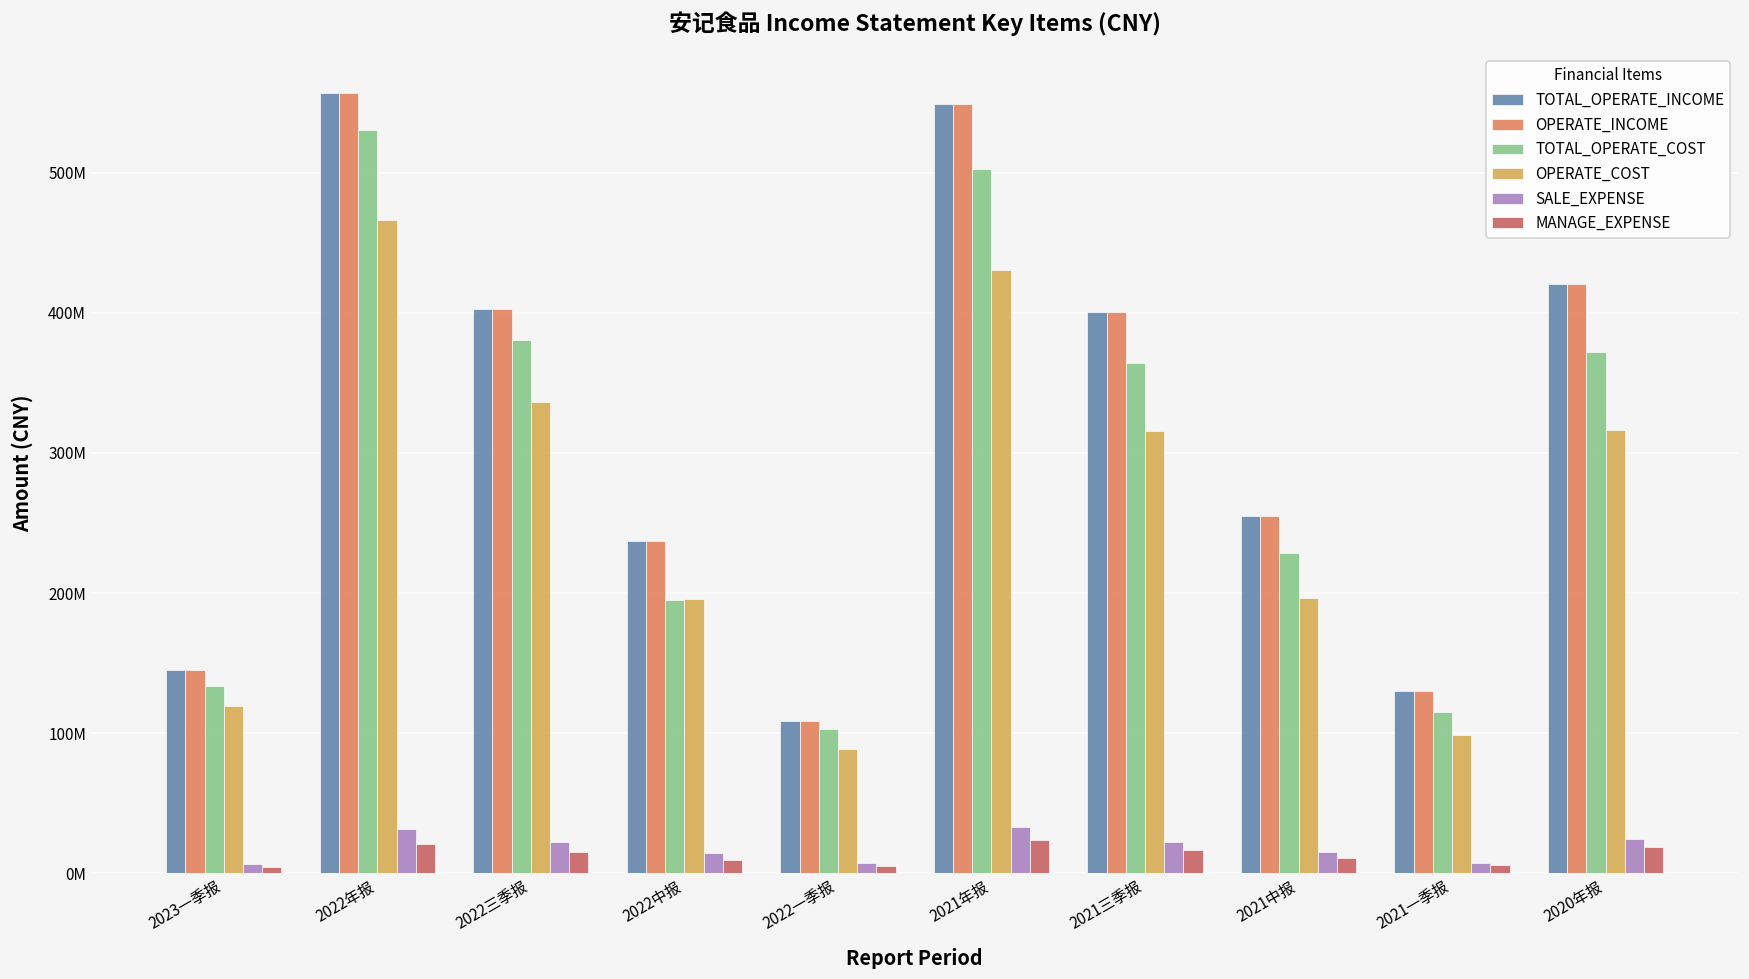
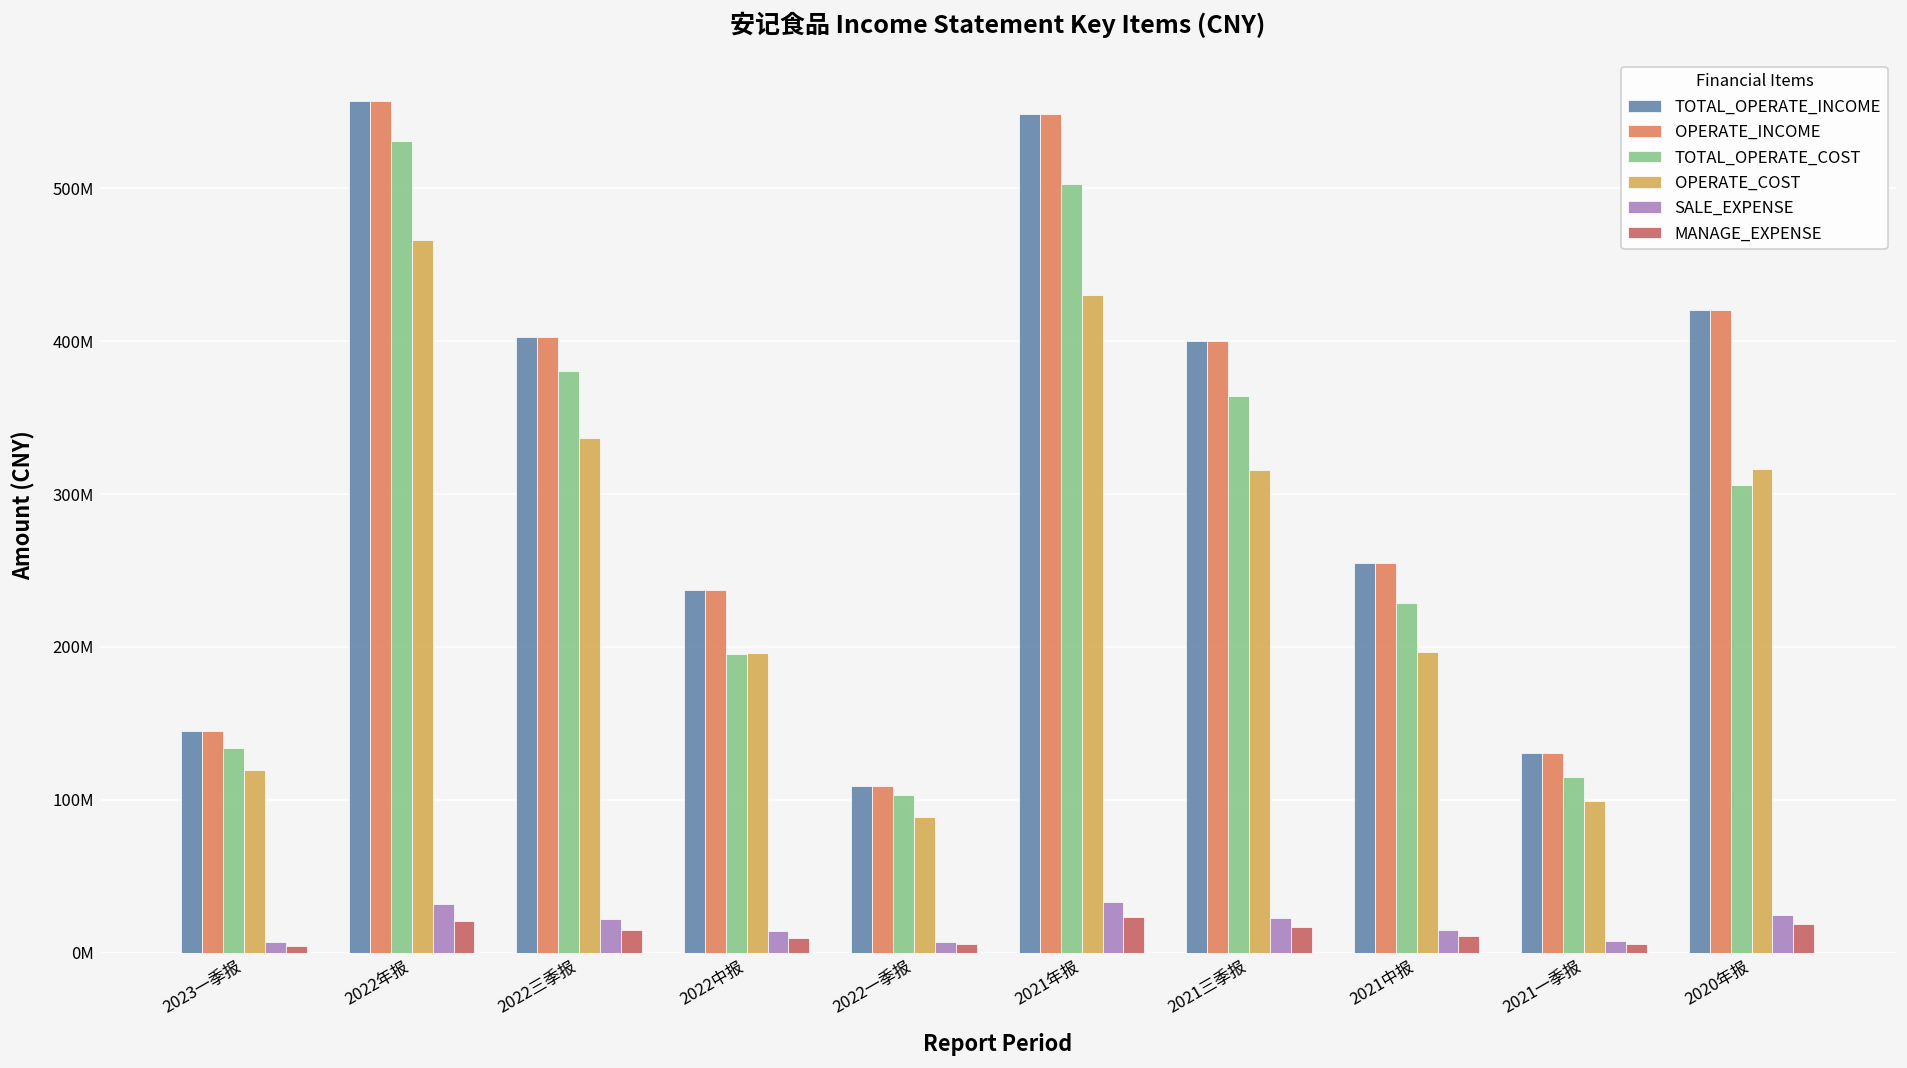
  {
    "TOTAL_OPERATE_INCOME": {
      "2023一季报": 145000000,
      "2022年报": 557000000,
      "2022三季报": 403000000,
      "2022中报": 237000000,
      "2022一季报": 109000000,
      "2021年报": 549000000,
      "2021三季报": 400000000,
      "2021中报": 255000000,
      "2021一季报": 130000000,
      "2020年报": 420000000
    },
    "TOTAL_OPERATE_COST": {
      "2023一季报": 134000000,
      "2022年报": 531000000,
      "2022三季报": 381000000,
      "2022中报": 195000000,
      "2022一季报": 103000000,
      "2021年报": 503000000,
      "2021三季报": 364000000,
      "2021中报": 229000000,
      "2021一季报": 115000000,
-     "2020年报": 372000000
+     "2020年报": 306000000
    },
    "SALE_EXPENSE": {
      "2023一季报": 7000000,
      "2022年报": 32000000,
      "2022三季报": 22000000,
      "2022中报": 14000000,
      "2022一季报": 7000000,
      "2021年报": 33000000,
      "2021三季报": 23000000,
      "2021中报": 15000000,
      "2021一季报": 7000000,
      "2020年报": 25000000
    }
  }
